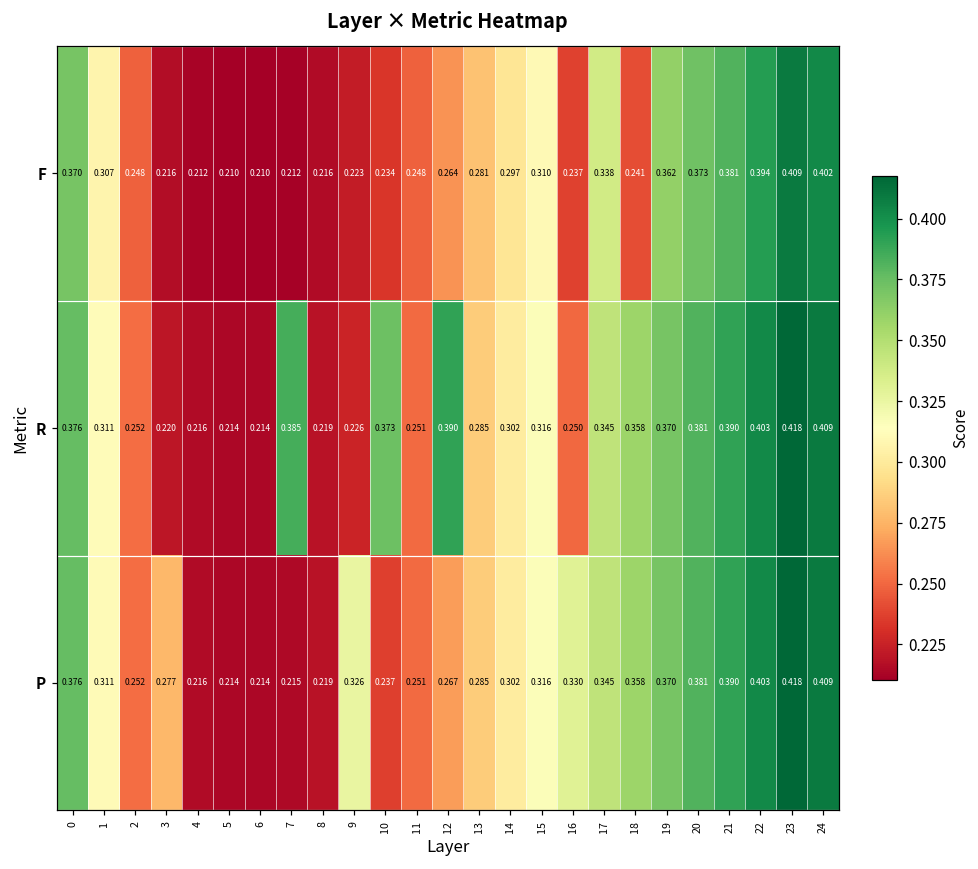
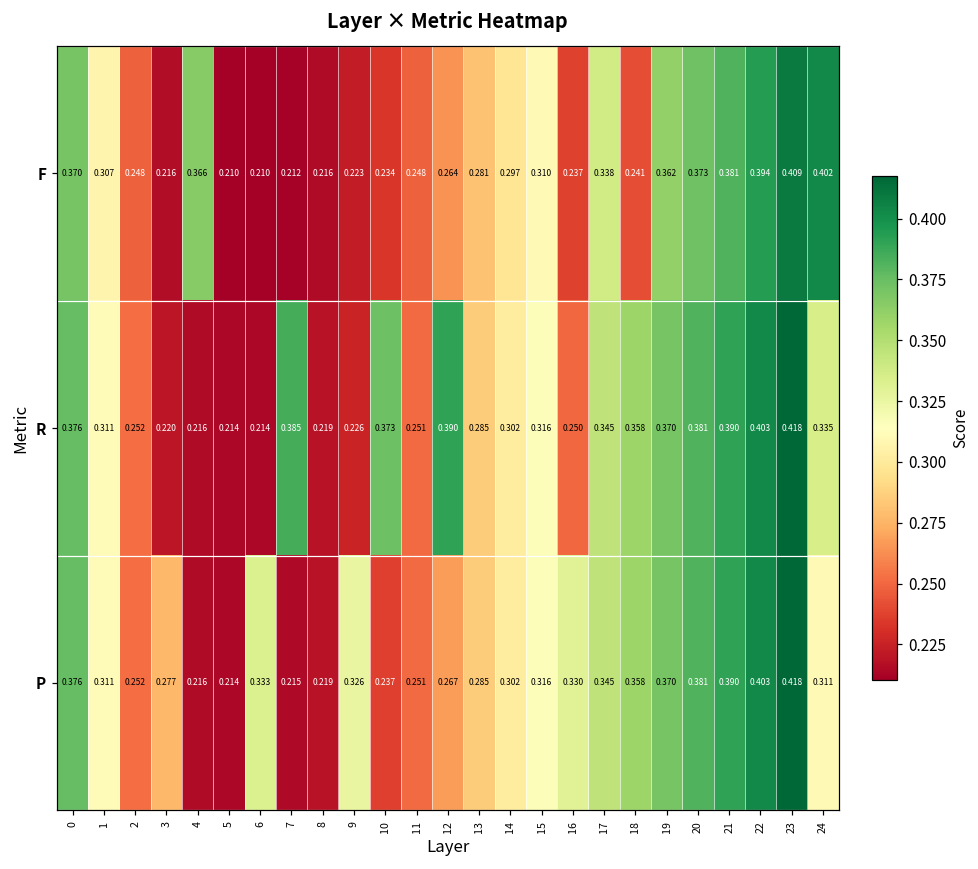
  {
    "F": {
      "0": 0.370,
      "1": 0.307,
      "2": 0.248,
      "3": 0.216,
-     "4": 0.212,
+     "4": 0.366,
      "5": 0.210,
      "6": 0.210,
      "7": 0.212,
      "8": 0.216,
      "9": 0.223,
      "10": 0.234,
      "11": 0.248,
      "12": 0.264,
      "13": 0.281,
      "14": 0.297,
      "15": 0.310,
      "16": 0.237,
      "17": 0.338,
      "18": 0.241,
      "19": 0.362,
      "20": 0.373,
      "21": 0.381,
      "22": 0.394,
      "23": 0.409,
      "24": 0.402
    },
    "R": {
      "0": 0.376,
      "1": 0.311,
      "2": 0.252,
      "3": 0.220,
      "4": 0.216,
      "5": 0.214,
      "6": 0.214,
      "7": 0.385,
      "8": 0.219,
      "9": 0.226,
      "10": 0.373,
      "11": 0.251,
      "12": 0.390,
      "13": 0.285,
      "14": 0.302,
      "15": 0.316,
      "16": 0.250,
      "17": 0.345,
      "18": 0.358,
      "19": 0.370,
      "20": 0.381,
      "21": 0.390,
      "22": 0.403,
      "23": 0.418,
-     "24": 0.409
+     "24": 0.335
    },
    "P": {
      "0": 0.376,
      "1": 0.311,
      "2": 0.252,
      "3": 0.277,
      "4": 0.216,
      "5": 0.214,
-     "6": 0.214,
+     "6": 0.333,
      "7": 0.215,
      "8": 0.219,
      "9": 0.326,
      "10": 0.237,
      "11": 0.251,
      "12": 0.267,
      "13": 0.285,
      "14": 0.302,
      "15": 0.316,
      "16": 0.330,
      "17": 0.345,
      "18": 0.358,
      "19": 0.370,
      "20": 0.381,
      "21": 0.390,
      "22": 0.403,
      "23": 0.418,
-     "24": 0.409
+     "24": 0.311
    }
  }
